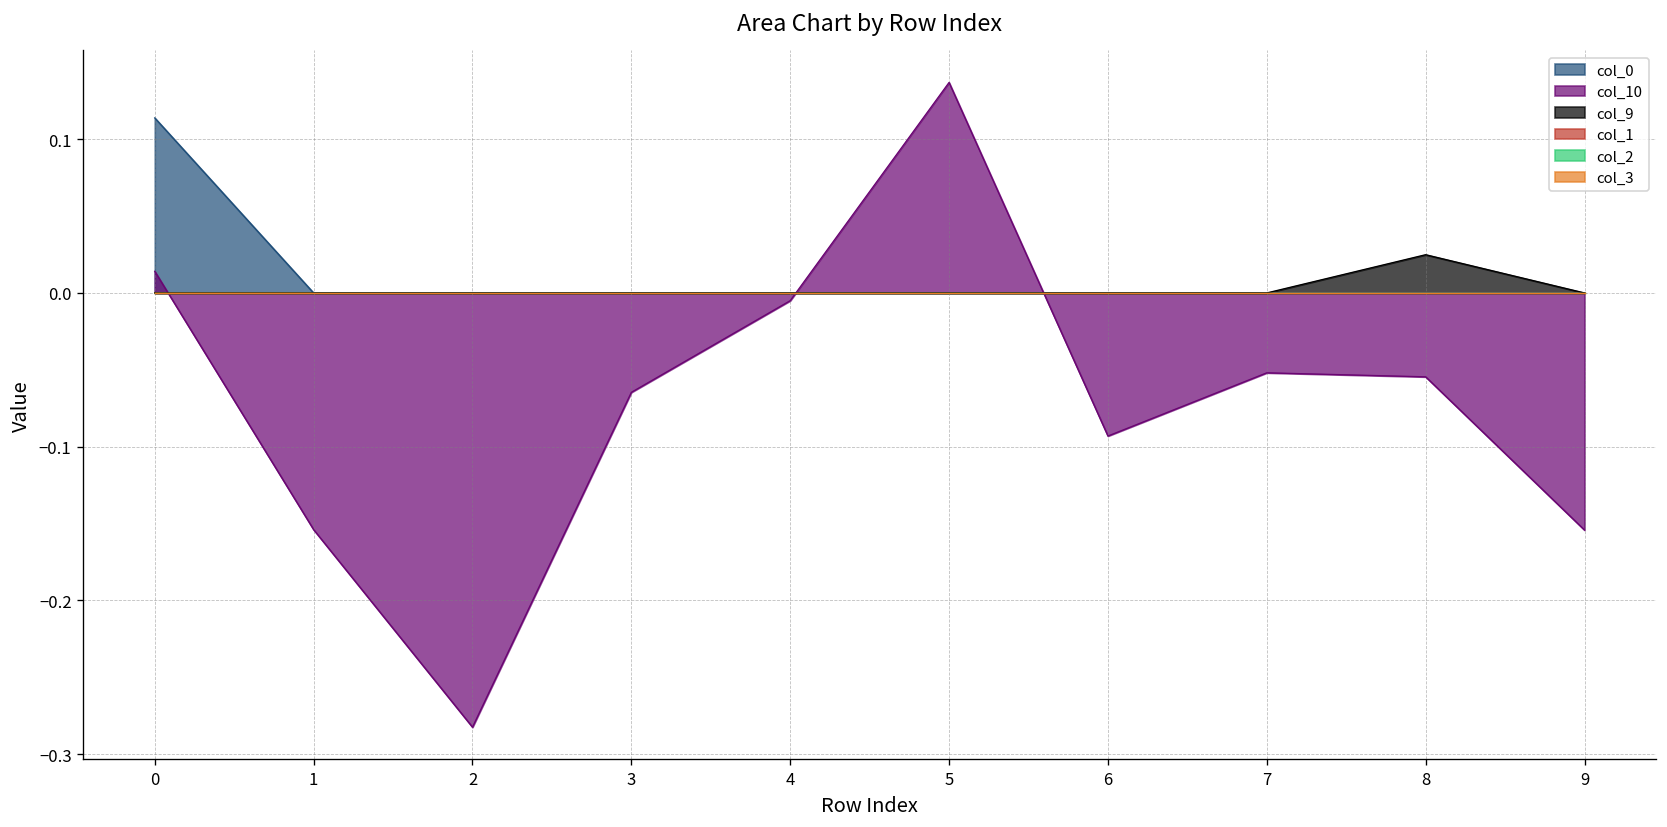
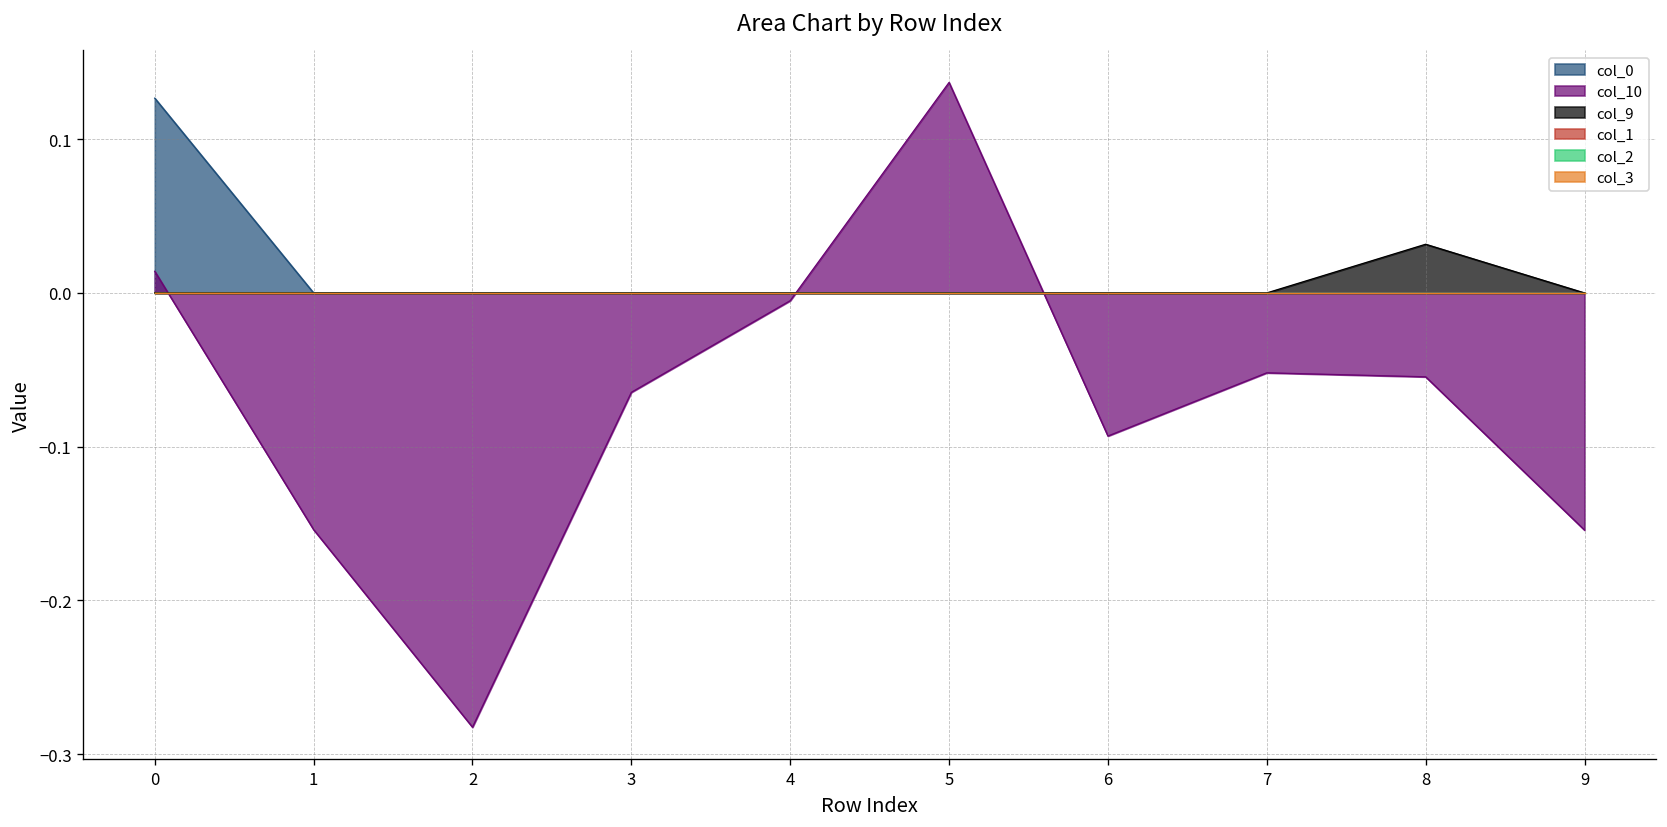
  {
    "col_0": {
-     "0": 0.114
+     "0": 0.127
    },
    "col_9": {
-     "8": 0.025
+     "8": 0.032
    }
  }
